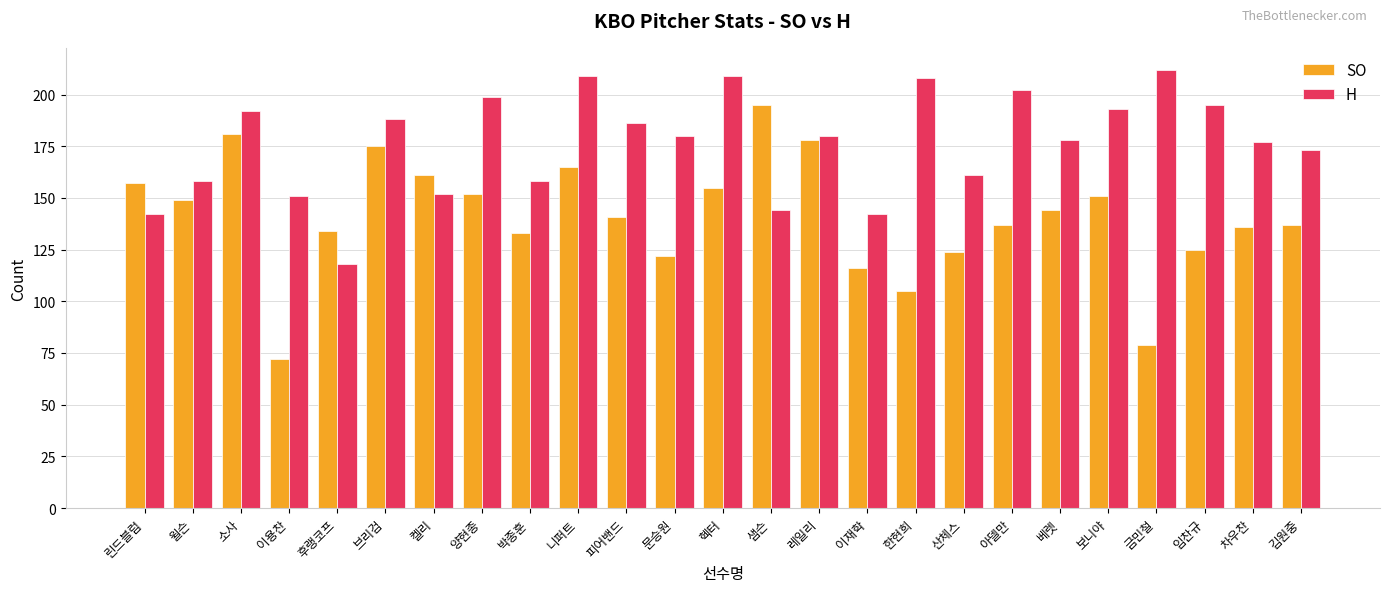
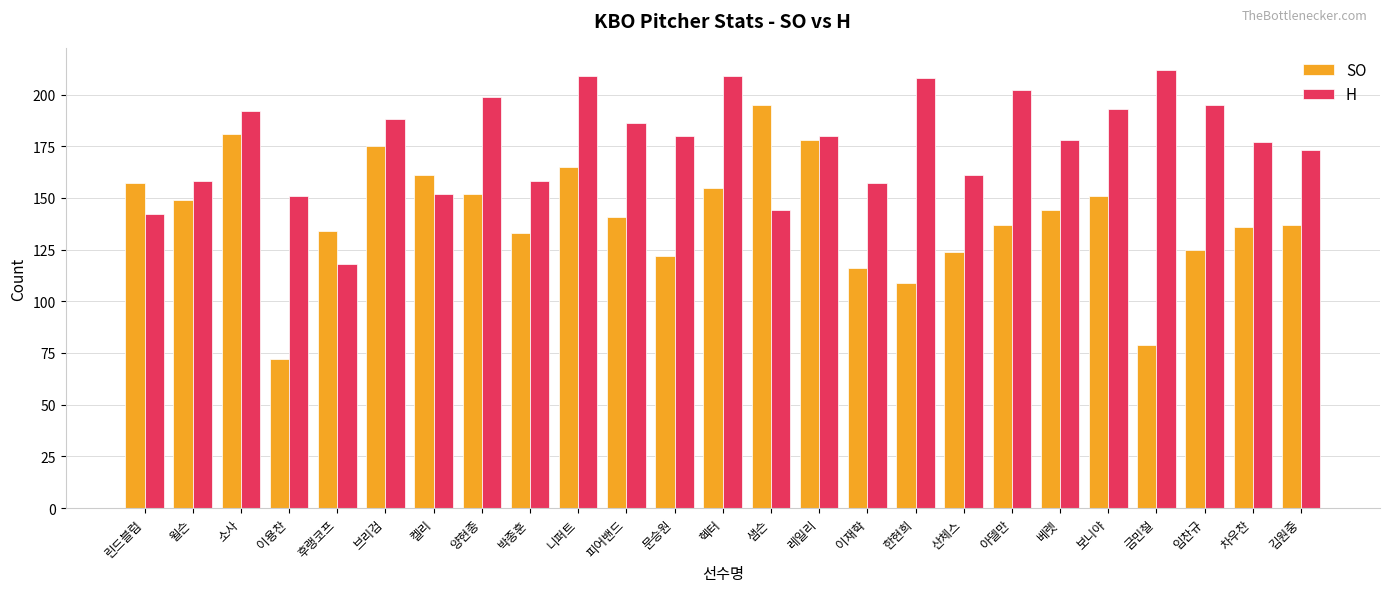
  {
    "SO": {
      "린드블럼": 157,
      "윌슨": 149,
      "소사": 181,
      "이용찬": 72,
      "후랭코프": 134,
      "브리검": 175,
      "켈리": 161,
      "양현종": 152,
      "박종훈": 133,
      "니퍼트": 165,
      "피어밴드": 141,
      "문승원": 122,
      "헥터": 155,
      "샘슨": 195,
      "레일리": 178,
      "이재학": 116,
-     "한현희": 105,
+     "한현희": 109,
      "산체스": 124,
      "아델만": 137,
      "베렛": 144,
      "보니야": 151,
      "금민철": 79,
      "임찬규": 125,
      "차우찬": 136,
      "김원중": 137
    },
    "H": {
      "린드블럼": 142,
      "윌슨": 158,
      "소사": 192,
      "이용찬": 151,
      "후랭코프": 118,
      "브리검": 188,
      "켈리": 152,
      "양현종": 199,
      "박종훈": 158,
      "니퍼트": 209,
      "피어밴드": 186,
      "문승원": 180,
      "헥터": 209,
      "샘슨": 144,
      "레일리": 180,
-     "이재학": 142,
+     "이재학": 157,
      "한현희": 208,
      "산체스": 161,
      "아델만": 202,
      "베렛": 178,
      "보니야": 193,
      "금민철": 212,
      "임찬규": 195,
      "차우찬": 177,
      "김원중": 173
    }
  }
